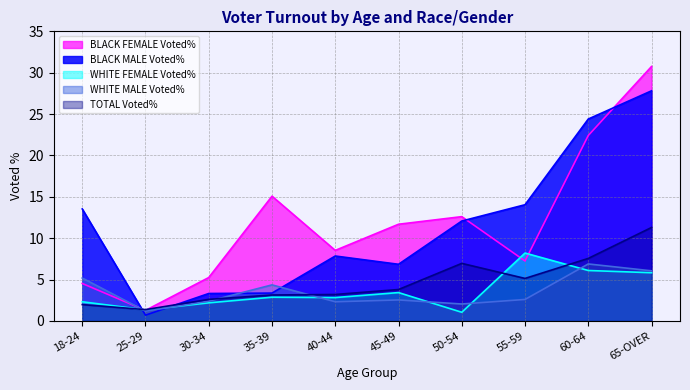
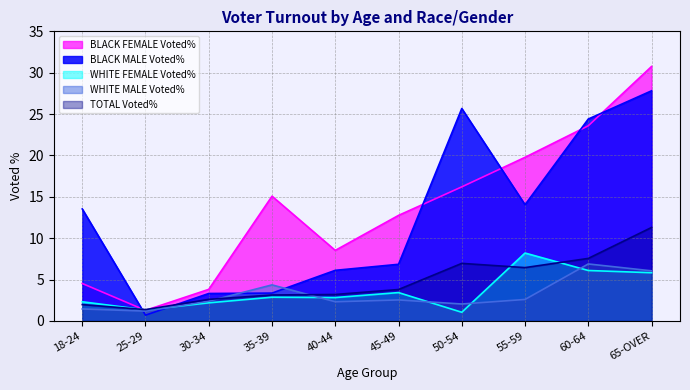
  {
    "BLACK FEMALE Voted%": {
      "18-24": 5,
-     "30-34": 5,
+     "30-34": 4,
      "35-39": 15,
      "40-44": 9,
-     "45-49": 12,
-     "50-54": 13,
-     "55-59": 7,
-     "60-64": 22,
+     "45-49": 13,
+     "50-54": 16,
+     "55-59": 20,
+     "60-64": 24,
      "65-OVER": 31
    },
    "BLACK MALE Voted%": {
      "18-24": 14,
      "25-29": 1,
      "30-34": 3,
-     "40-44": 8,
+     "40-44": 6,
      "45-49": 7,
-     "50-54": 12,
+     "50-54": 26,
      "55-59": 14,
      "60-64": 24,
      "65-OVER": 28
    },
    "WHITE FEMALE Voted%": {
      "18-24": 2,
      "40-44": 3,
      "45-49": 3,
      "50-54": 1,
      "55-59": 8,
      "60-64": 6
    },
    "WHITE MALE Voted%": {
-     "18-24": 5,
+     "18-24": 1,
      "35-39": 4,
      "40-44": 2,
      "45-49": 3,
      "50-54": 2,
      "55-59": 3,
      "60-64": 7
    },
    "TOTAL Voted%": {
      "18-24": 2,
      "40-44": 3,
      "45-49": 4,
      "50-54": 7,
-     "55-59": 5,
+     "55-59": 6,
      "60-64": 8,
      "65-OVER": 11
    }
  }
